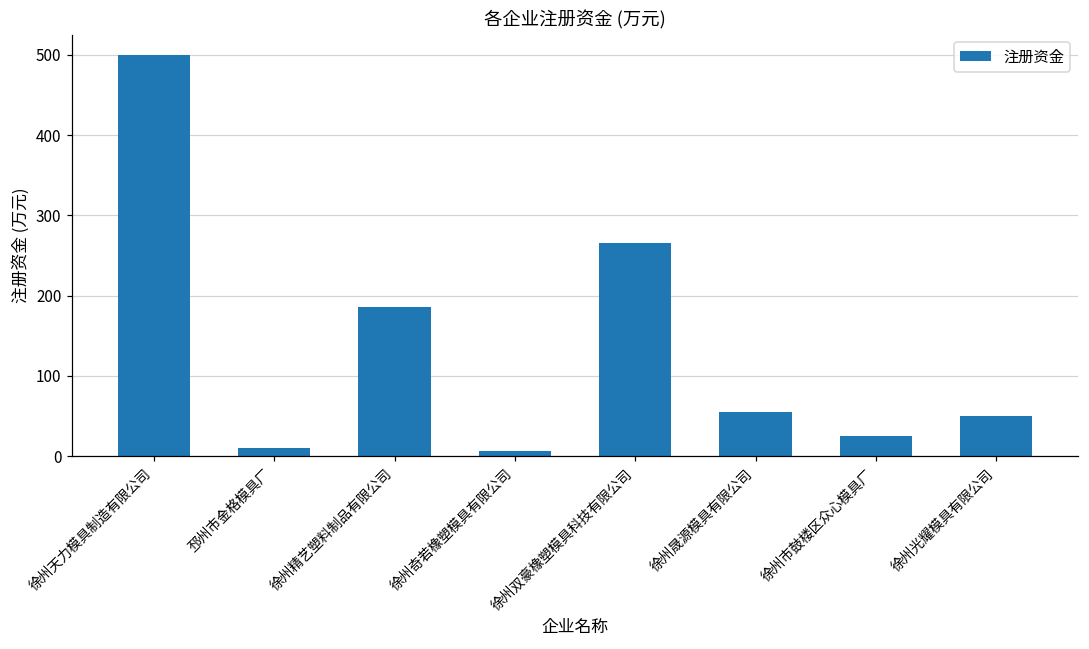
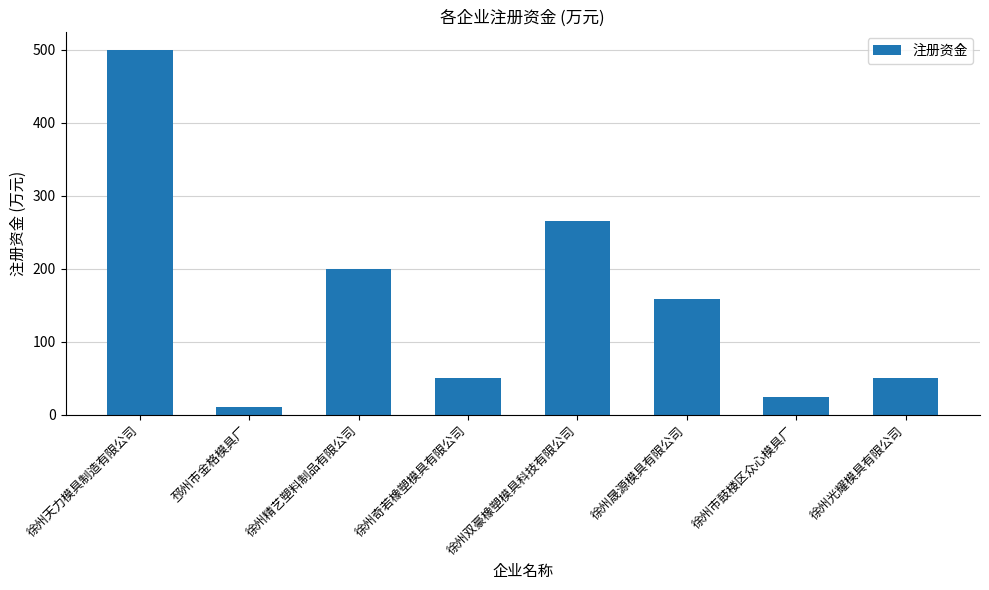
  {
    "徐州天力模具制造有限公司": 500,
    "邳州市金格模具厂": 10,
-   "徐州精艺塑料制品有限公司": 190,
-   "徐州奇若橡塑模具有限公司": 10,
+   "徐州精艺塑料制品有限公司": 200,
+   "徐州奇若橡塑模具有限公司": 50,
    "徐州双豪橡塑模具科技有限公司": 270,
-   "徐州晟源模具有限公司": 60,
+   "徐州晟源模具有限公司": 160,
    "徐州市鼓楼区众心模具厂": 30,
    "徐州光耀模具有限公司": 50
  }
